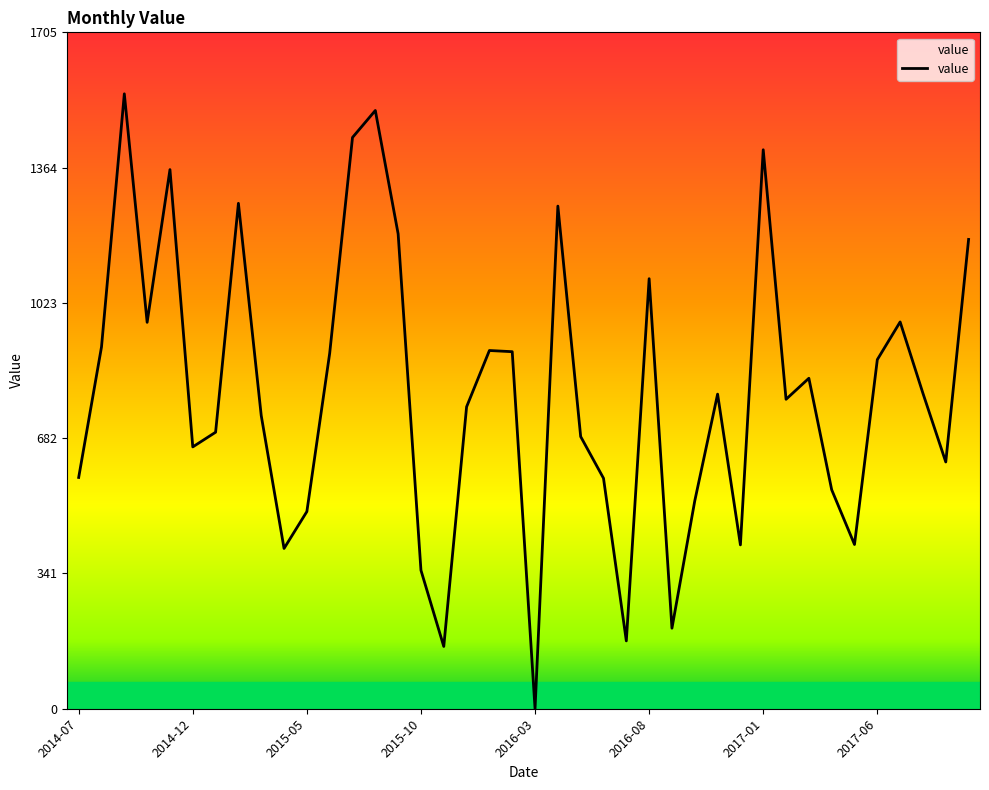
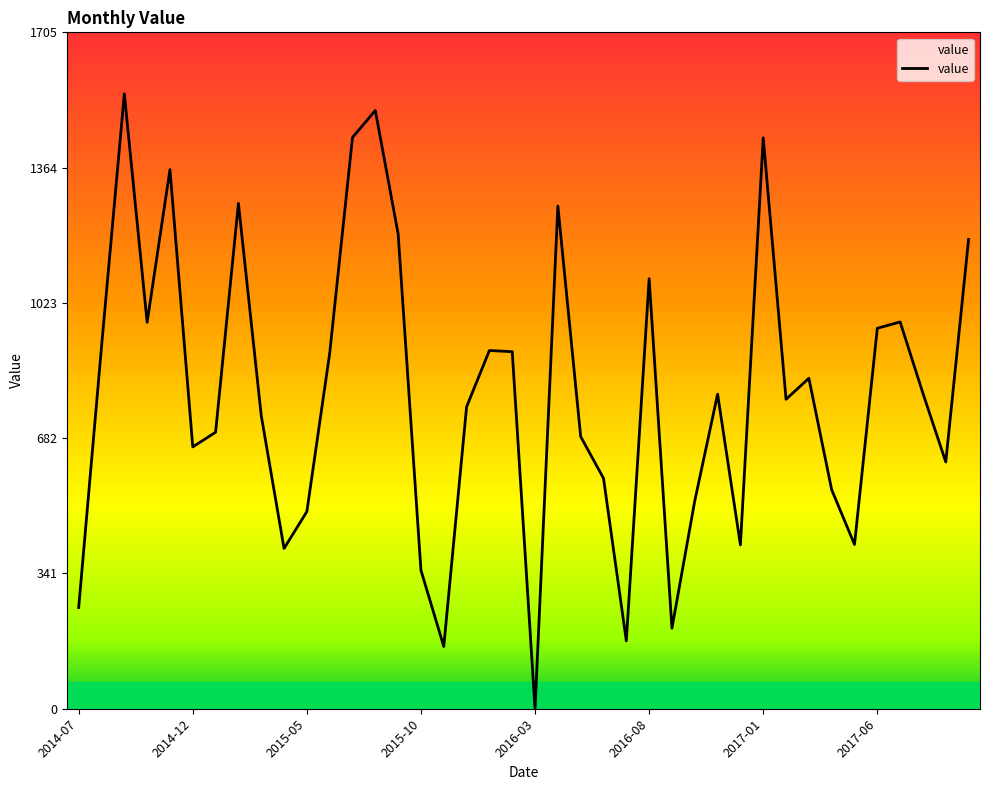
  {
-   "2014-07": 580,
+   "2014-07": 260,
    "2014-12": 660,
    "2015-05": 500,
    "2015-10": 350,
    "2016-08": 1080,
-   "2017-01": 1410,
-   "2017-06": 880
+   "2017-01": 1440,
+   "2017-06": 960
  }
